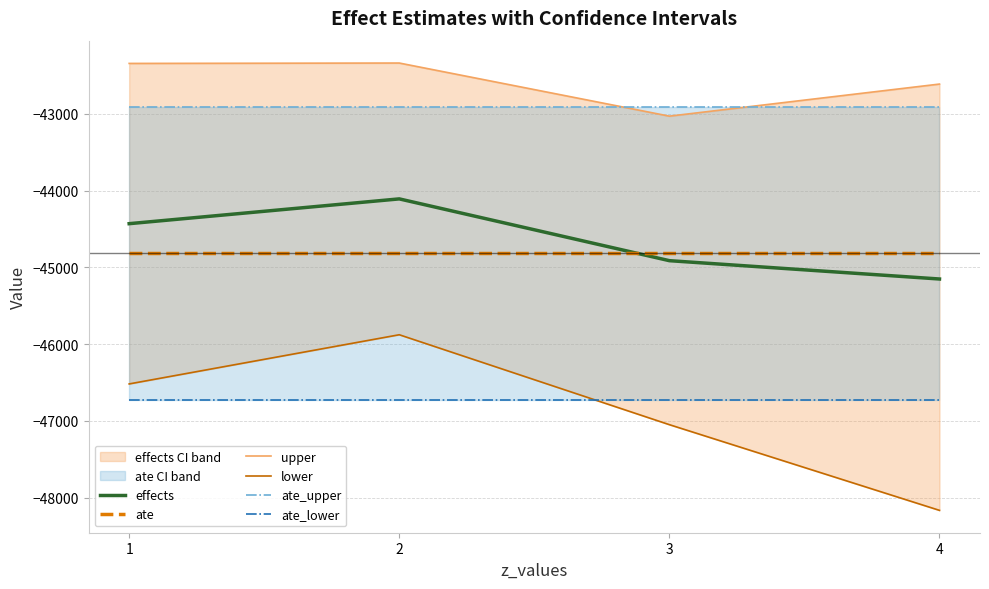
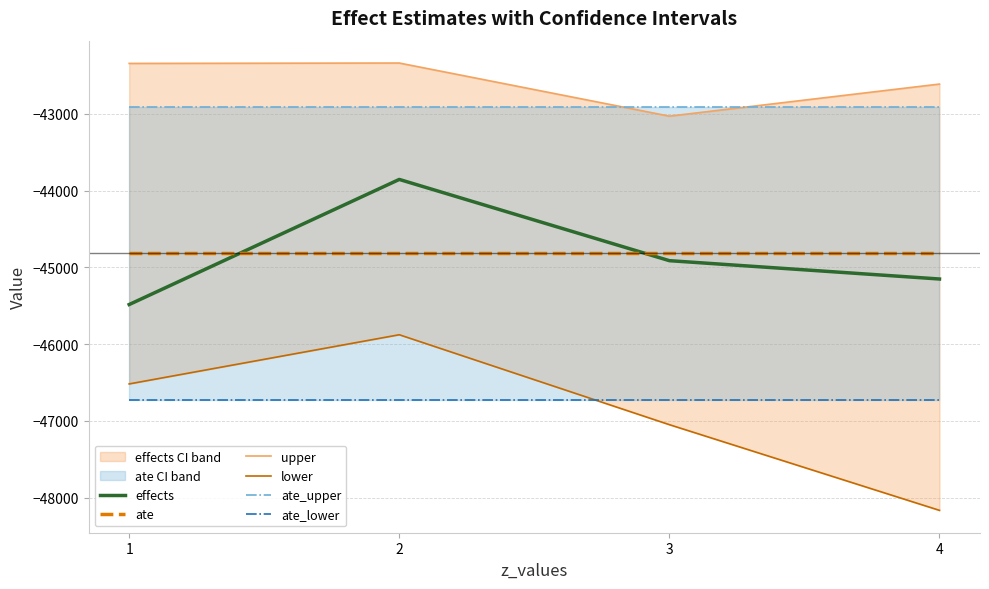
  {
    "effects": {
-     "1": -44400,
-     "2": -44100,
+     "1": -45500,
+     "2": -43900,
      "3": -44900,
      "4": -45200
    },
    "effects CI band": {
      "1": -42300,
      "2": -42300,
      "3": -43000,
      "4": -42600
    },
    "ate CI band": {
      "1": -42900,
      "2": -42900,
      "3": -42900,
      "4": -42900
    },
    "ate_lower": {
      "1": -46700,
      "2": -46700,
      "3": -46700,
      "4": -46700
    }
  }
